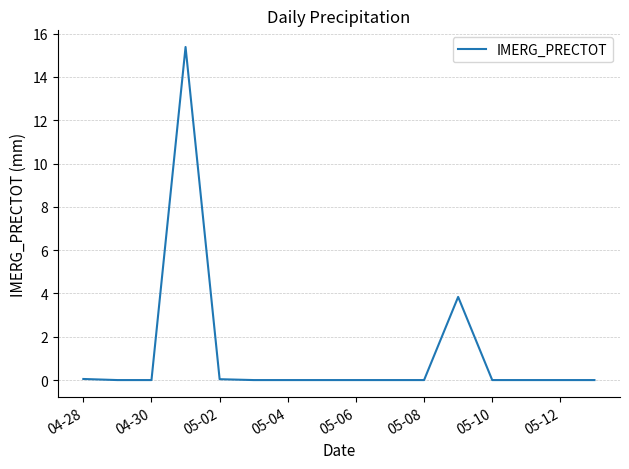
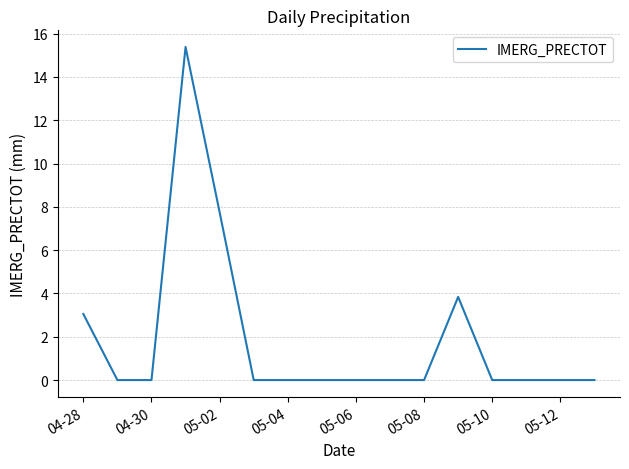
  {
-   "04-28": 0.1,
+   "04-28": 3.1,
    "04-30": 0.0,
-   "05-02": 0.0,
+   "05-02": 7.8,
    "05-04": 0.0,
    "05-06": 0.0,
    "05-08": 0.0,
    "05-10": 0.0,
    "05-12": 0.0
  }
